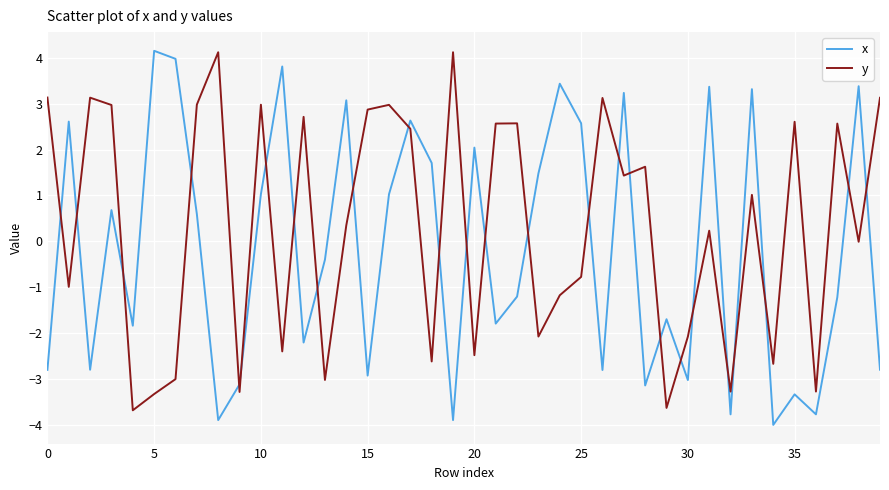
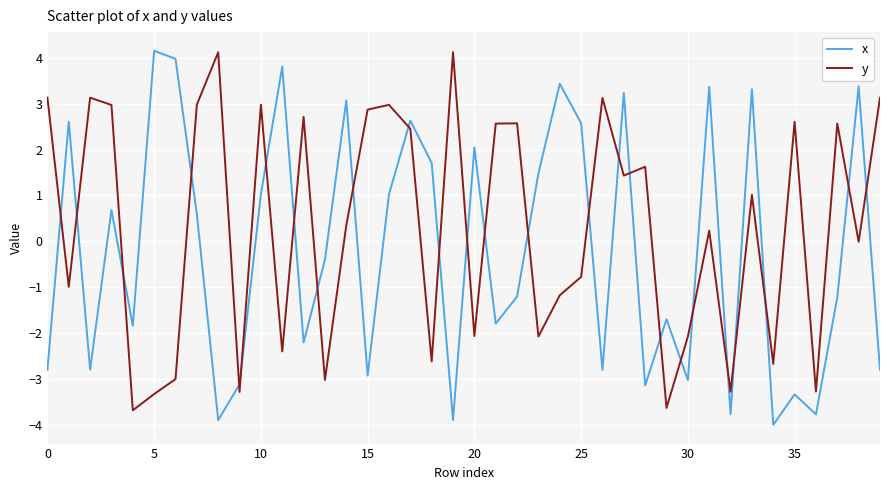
  {
    "x": {
      "0": -2.8,
      "5": 4.2,
      "10": 1.0,
      "15": -2.9,
      "20": 2.0,
      "25": 2.6,
      "30": -3.0,
      "35": -3.3
    },
    "y": {
      "0": 3.1,
      "5": -3.3,
      "10": 3.0,
      "15": 2.9,
-     "20": -2.5,
+     "20": -2.1,
      "25": -0.8,
      "30": -2.1,
      "35": 2.6
    }
  }
